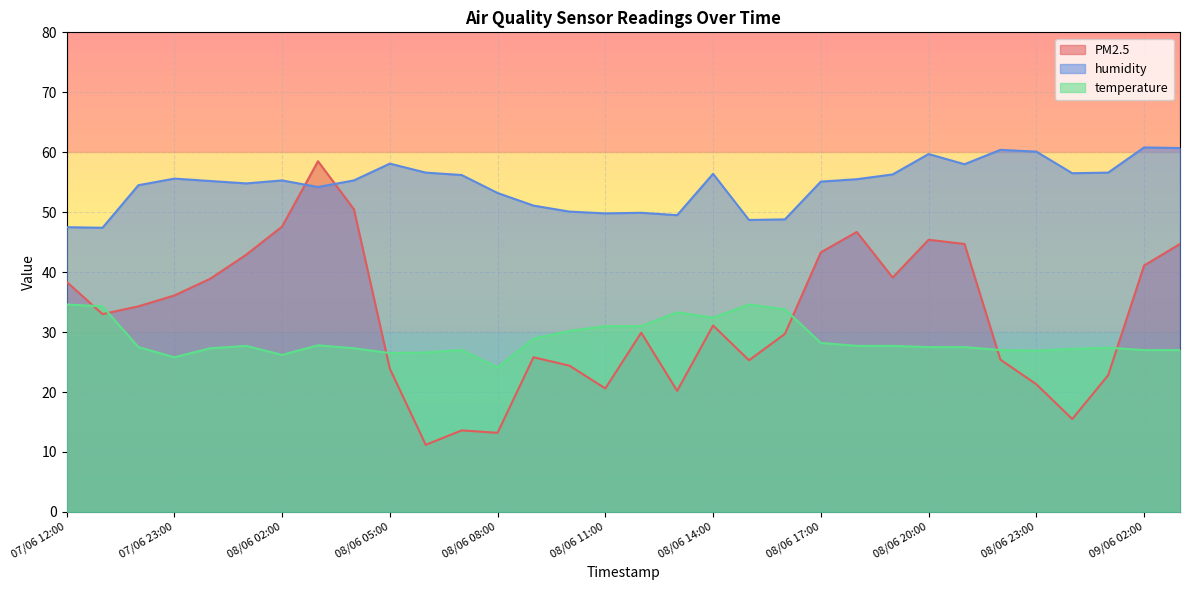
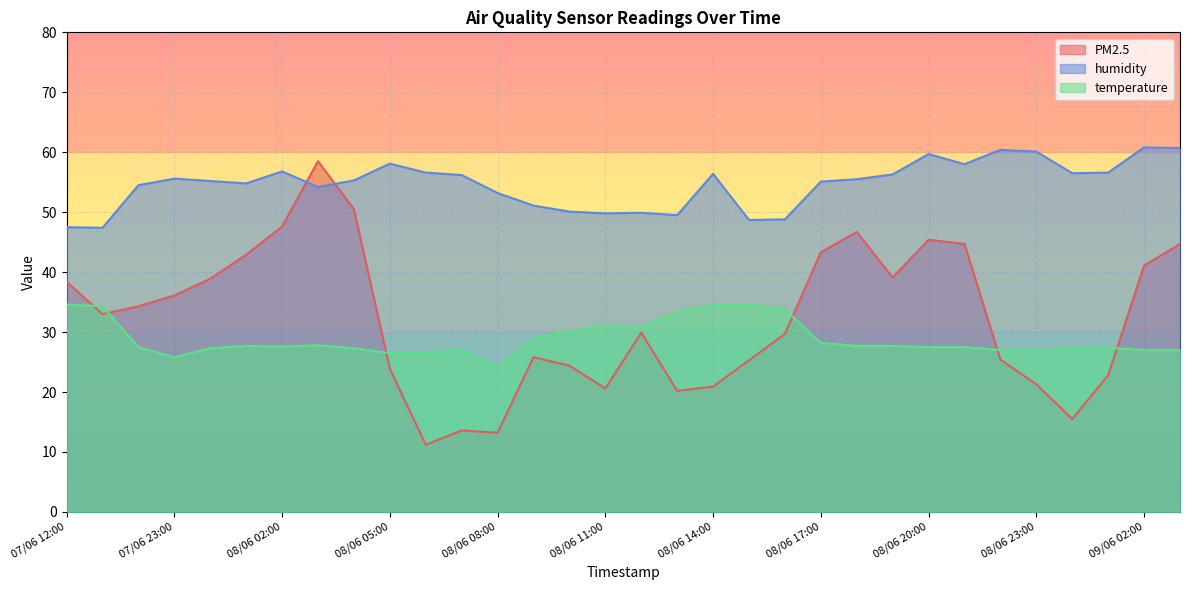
  {
    "PM2.5": {
      "07/06 12:00": 38,
      "07/06 23:00": 36,
      "08/06 02:00": 48,
      "08/06 05:00": 24,
      "08/06 08:00": 13,
      "08/06 11:00": 21,
-     "08/06 14:00": 31,
+     "08/06 14:00": 21,
      "08/06 17:00": 43,
      "08/06 20:00": 45,
      "08/06 23:00": 21,
      "09/06 02:00": 41
    },
    "humidity": {
      "07/06 12:00": 48,
      "07/06 23:00": 56,
-     "08/06 02:00": 55,
+     "08/06 02:00": 57,
      "08/06 05:00": 58,
      "08/06 08:00": 53,
      "08/06 11:00": 50,
      "08/06 14:00": 56,
      "08/06 17:00": 55,
      "08/06 20:00": 60,
      "08/06 23:00": 60,
      "09/06 02:00": 61
    },
    "temperature": {
      "07/06 12:00": 35,
      "07/06 23:00": 26,
-     "08/06 02:00": 26,
+     "08/06 02:00": 28,
      "08/06 05:00": 27,
      "08/06 08:00": 24,
      "08/06 11:00": 31,
-     "08/06 14:00": 32,
+     "08/06 14:00": 35,
      "08/06 17:00": 28,
      "08/06 20:00": 28,
      "08/06 23:00": 27,
      "09/06 02:00": 27
    }
  }
